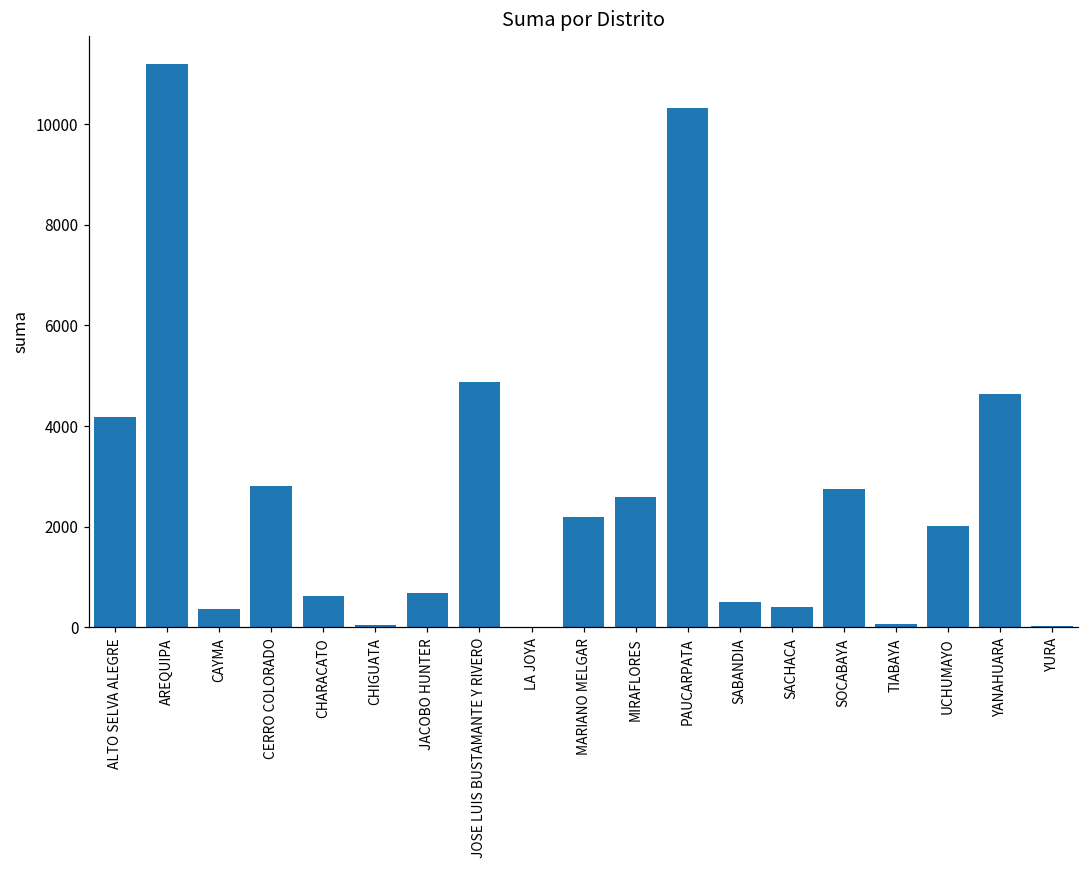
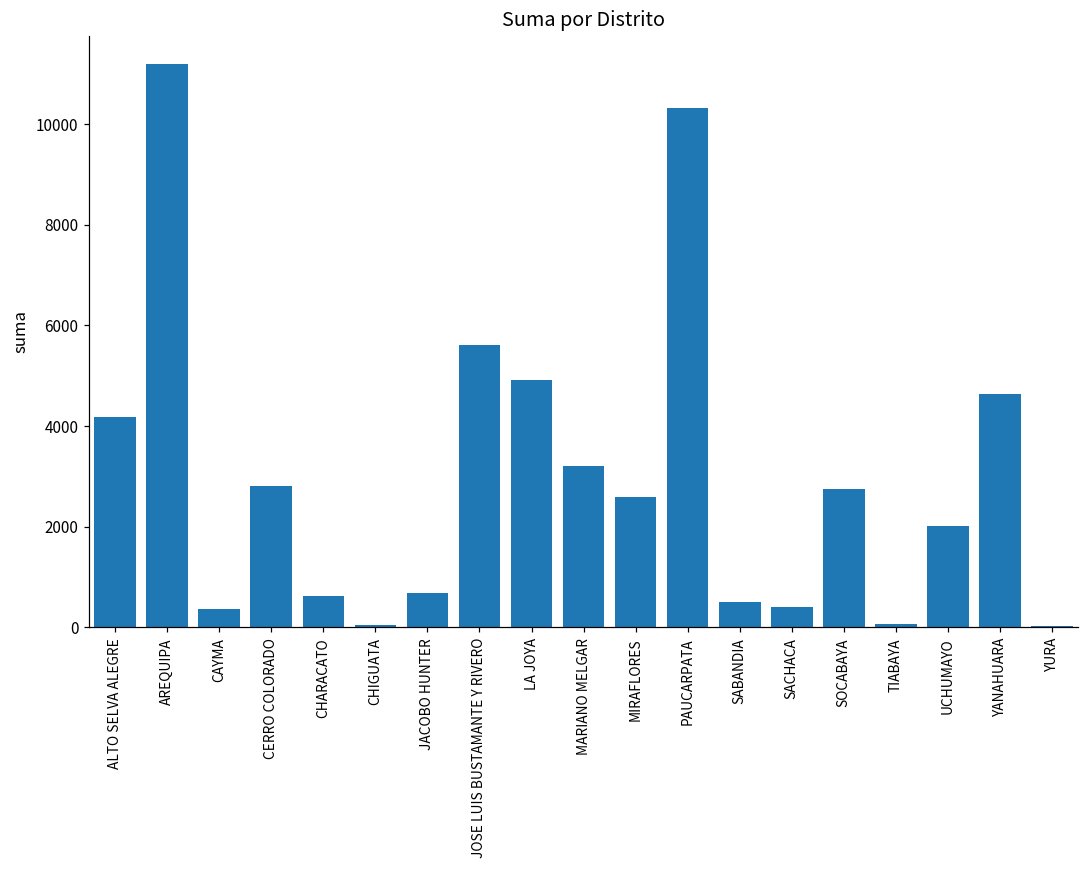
  {
    "ALTO SELVA ALEGRE": 4200,
    "AREQUIPA": 11200,
    "CAYMA": 400,
    "CERRO COLORADO": 2800,
    "CHARACATO": 600,
    "JACOBO HUNTER": 700,
-   "JOSE LUIS BUSTAMANTE Y RIVERO": 4900,
-   "LA JOYA": 0,
-   "MARIANO MELGAR": 2200,
+   "JOSE LUIS BUSTAMANTE Y RIVERO": 5600,
+   "LA JOYA": 4900,
+   "MARIANO MELGAR": 3200,
    "MIRAFLORES": 2600,
    "PAUCARPATA": 10300,
    "SABANDIA": 500,
    "SACHACA": 400,
    "SOCABAYA": 2700,
    "TIABAYA": 100,
    "UCHUMAYO": 2000,
    "YANAHUARA": 4600
  }
